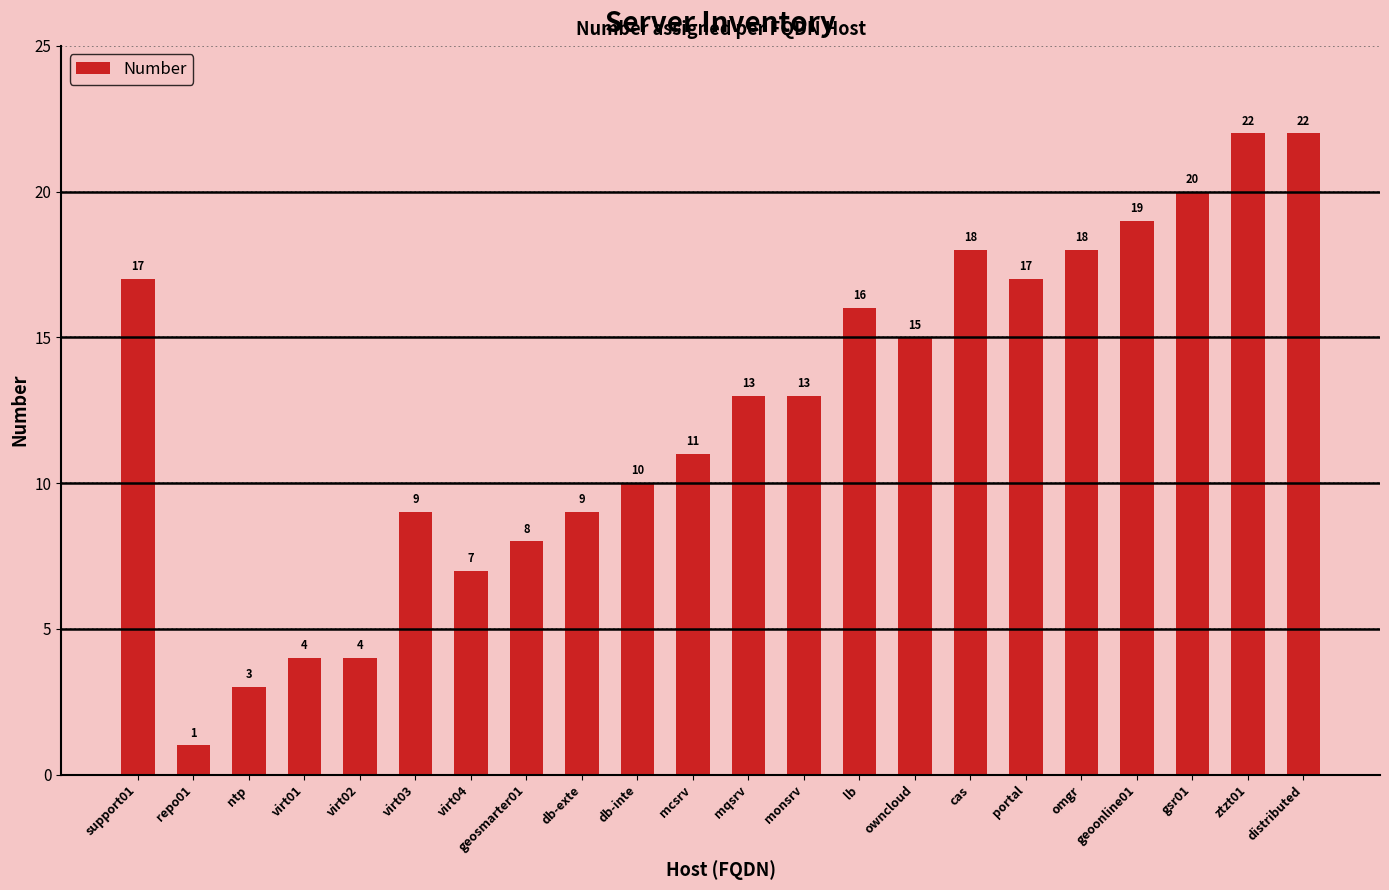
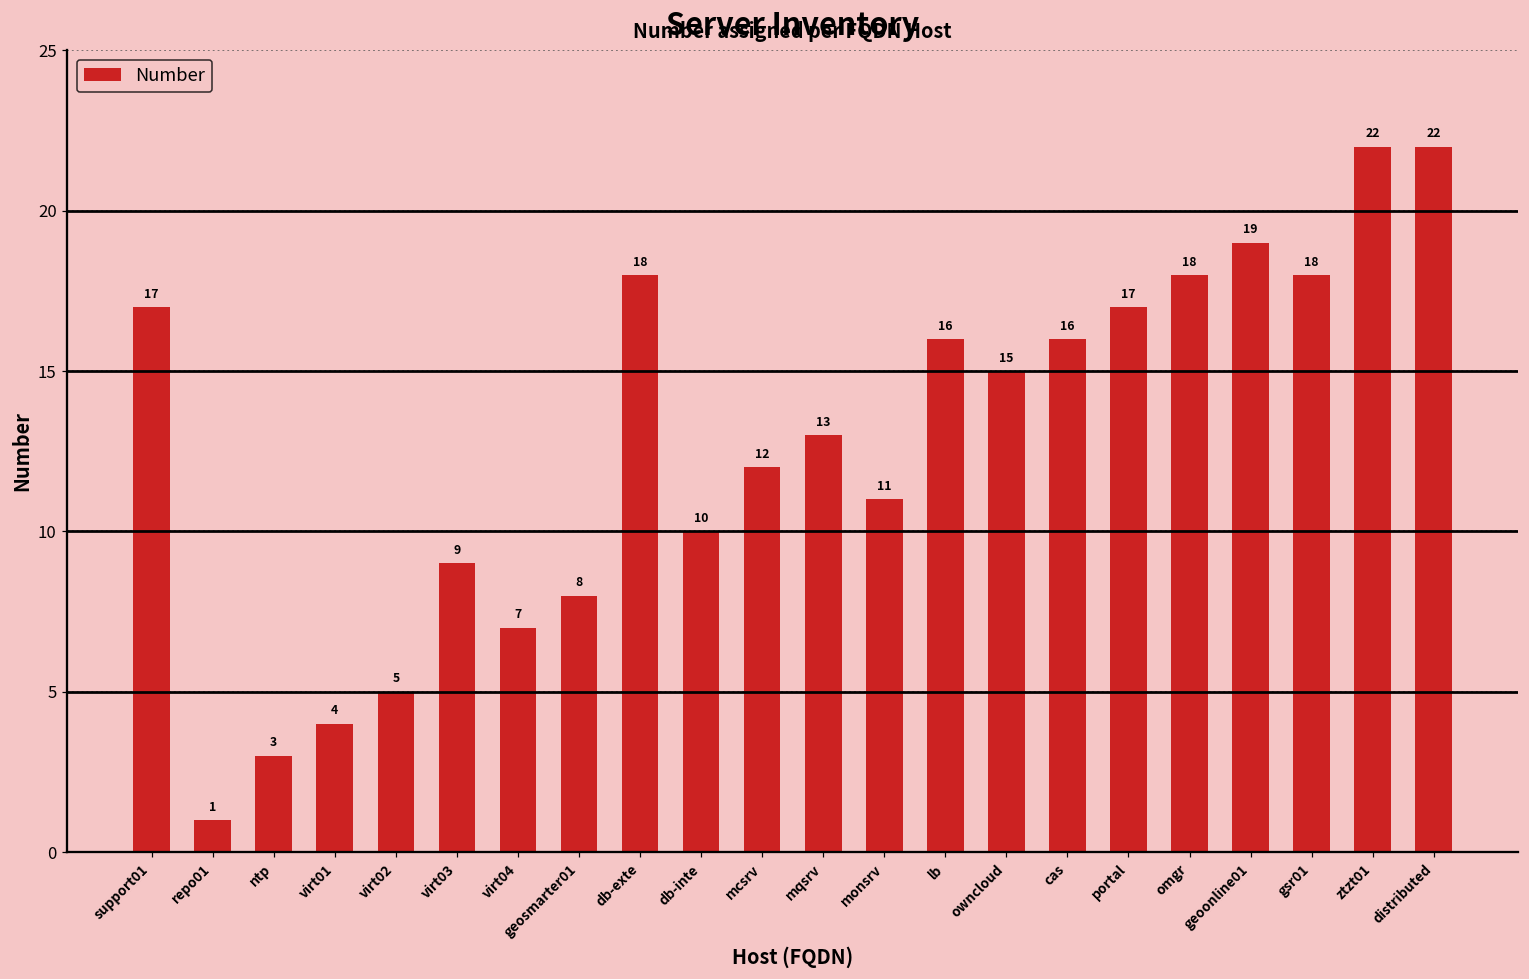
  {
    "support01": 17,
    "repo01": 1,
    "ntp": 3,
    "virt01": 4,
-   "virt02": 4,
+   "virt02": 5,
    "virt03": 9,
    "virt04": 7,
    "geosmarter01": 8,
-   "db-exte": 9,
+   "db-exte": 18,
    "db-inte": 10,
-   "mcsrv": 11,
+   "mcsrv": 12,
    "mqsrv": 13,
-   "monsrv": 13,
+   "monsrv": 11,
    "lb": 16,
    "owncloud": 15,
-   "cas": 18,
+   "cas": 16,
    "portal": 17,
    "omgr": 18,
    "geoonline01": 19,
-   "gsr01": 20,
+   "gsr01": 18,
    "ztzt01": 22,
    "distributed": 22
  }
